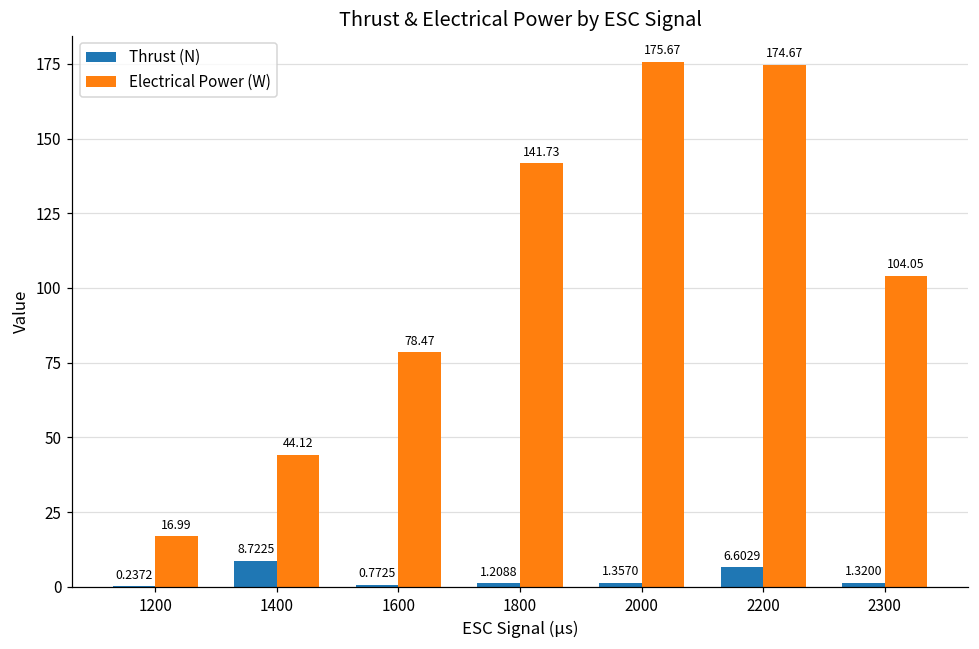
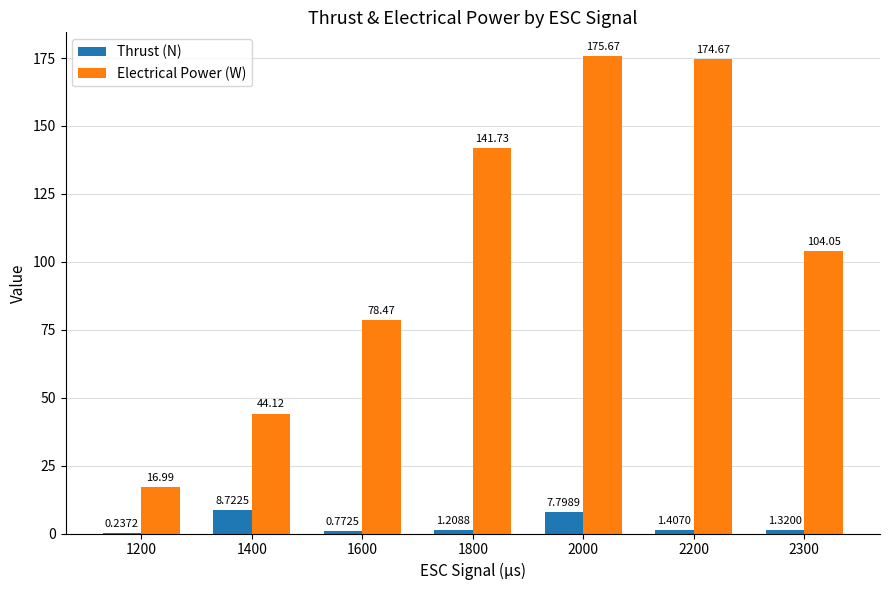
  {
    "Thrust (N)": {
      "1200": 0.2372,
      "1400": 8.7225,
      "1600": 0.7725,
      "1800": 1.2088,
-     "2000": 1.3570,
-     "2200": 6.6029,
+     "2000": 7.7989,
+     "2200": 1.4070,
      "2300": 1.3200
    },
    "Electrical Power (W)": {
      "1200": 16.99,
      "1400": 44.12,
      "1600": 78.47,
      "1800": 141.73,
      "2000": 175.67,
      "2200": 174.67,
      "2300": 104.05
    }
  }
